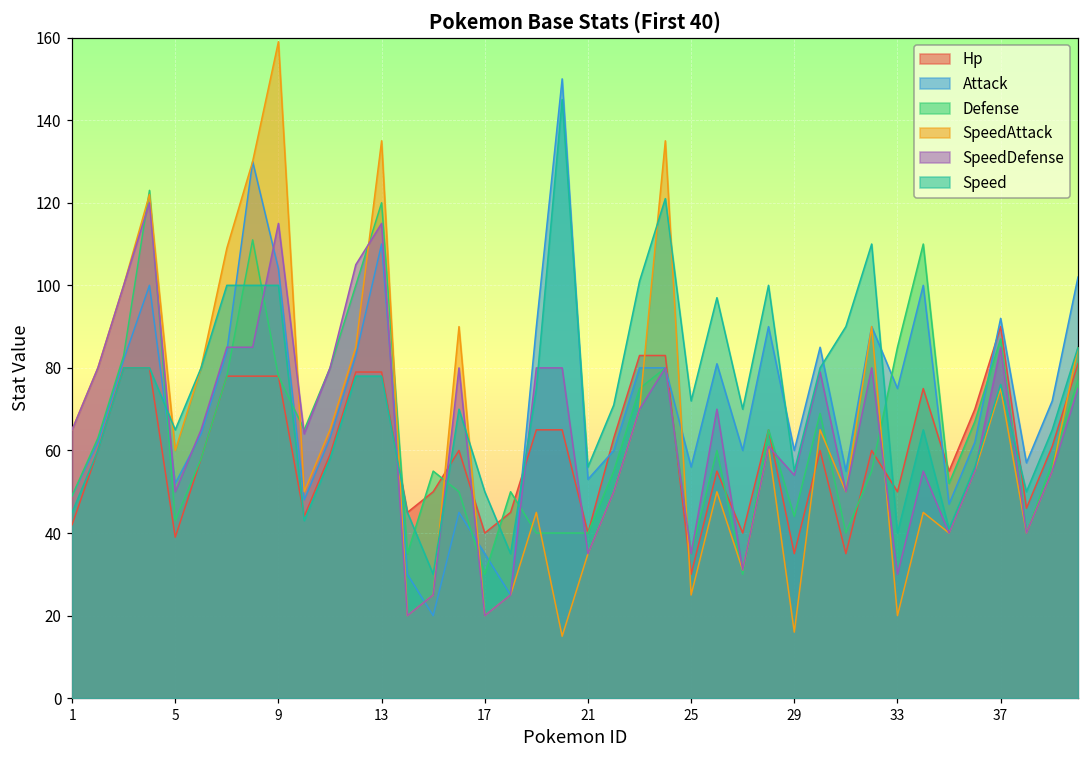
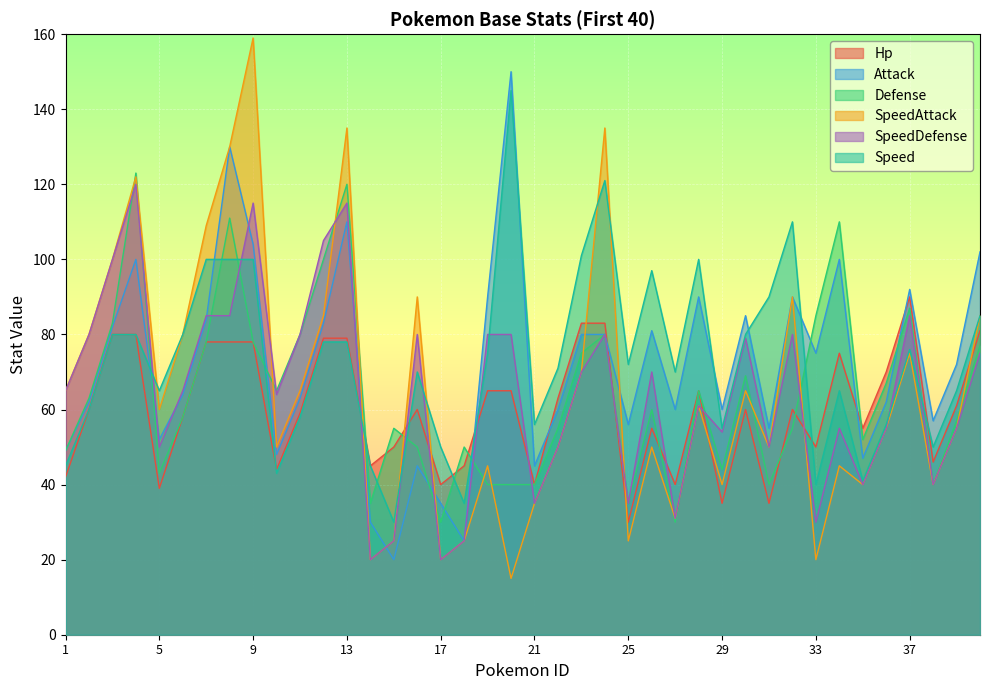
  {
    "Hp": {
      "1": 42,
      "5": 39,
      "13": 79,
      "17": 40,
      "25": 30,
      "29": 35,
      "33": 50,
      "37": 90
    },
    "Attack": {
      "5": 52,
      "9": 104,
      "13": 110,
      "17": 35,
-     "21": 53,
+     "21": 45,
      "25": 56,
      "29": 60,
      "33": 75,
      "37": 92
    },
    "SpeedAttack": {
      "5": 60,
      "9": 159,
      "13": 135,
      "25": 25,
-     "29": 16,
+     "29": 40,
      "33": 20,
      "37": 75
    },
    "SpeedDefense": {
      "5": 50,
      "9": 115,
      "13": 115,
      "29": 54,
      "33": 30,
      "37": 85
    }
  }
